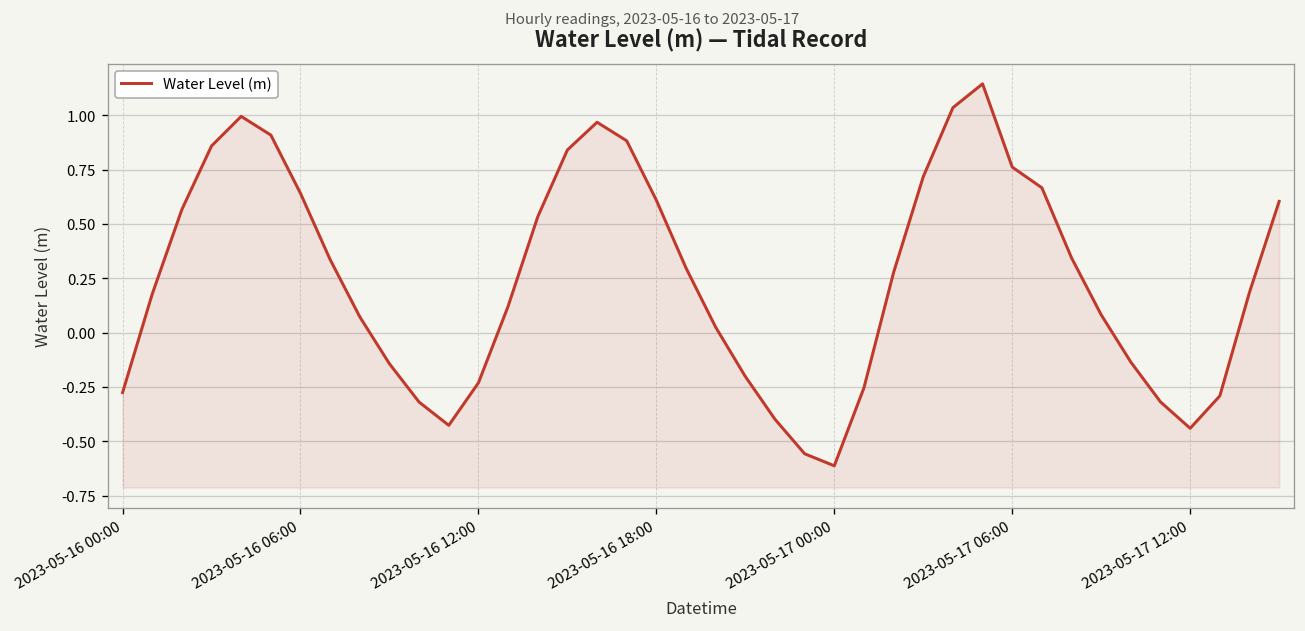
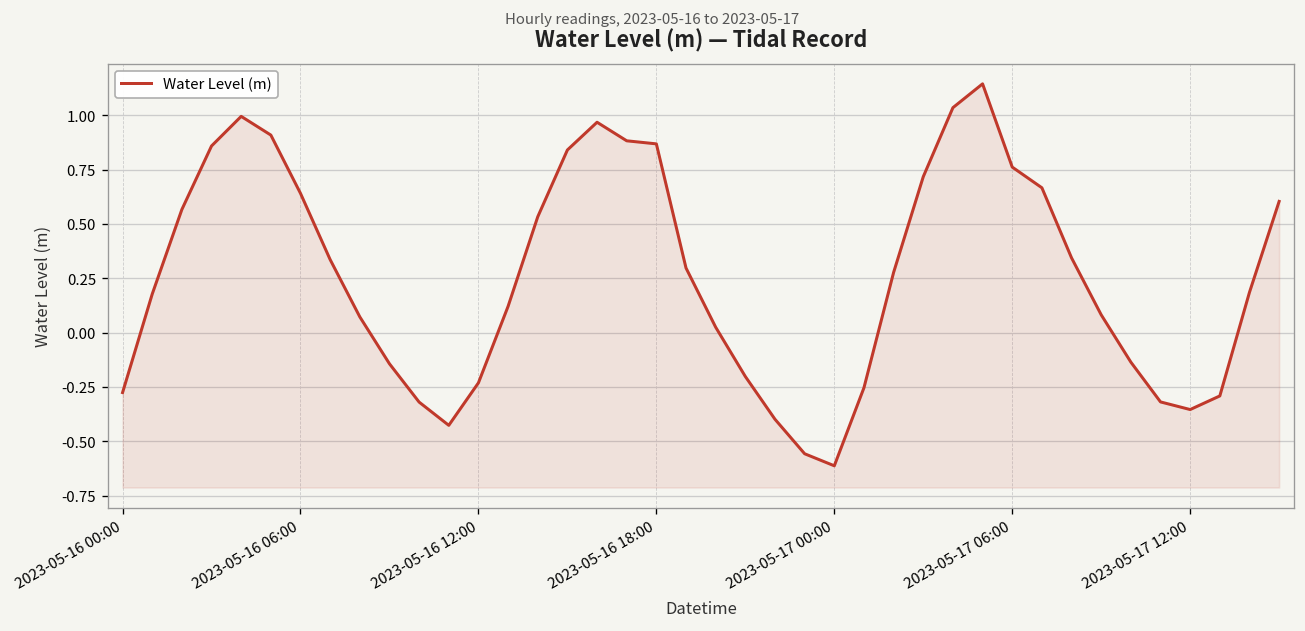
  {
    "2023-05-16 00:00": -0.28,
    "2023-05-16 06:00": 0.64,
    "2023-05-16 12:00": -0.23,
-   "2023-05-16 18:00": 0.61,
+   "2023-05-16 18:00": 0.87,
    "2023-05-17 00:00": -0.61,
    "2023-05-17 06:00": 0.76,
-   "2023-05-17 12:00": -0.44
+   "2023-05-17 12:00": -0.35
  }
